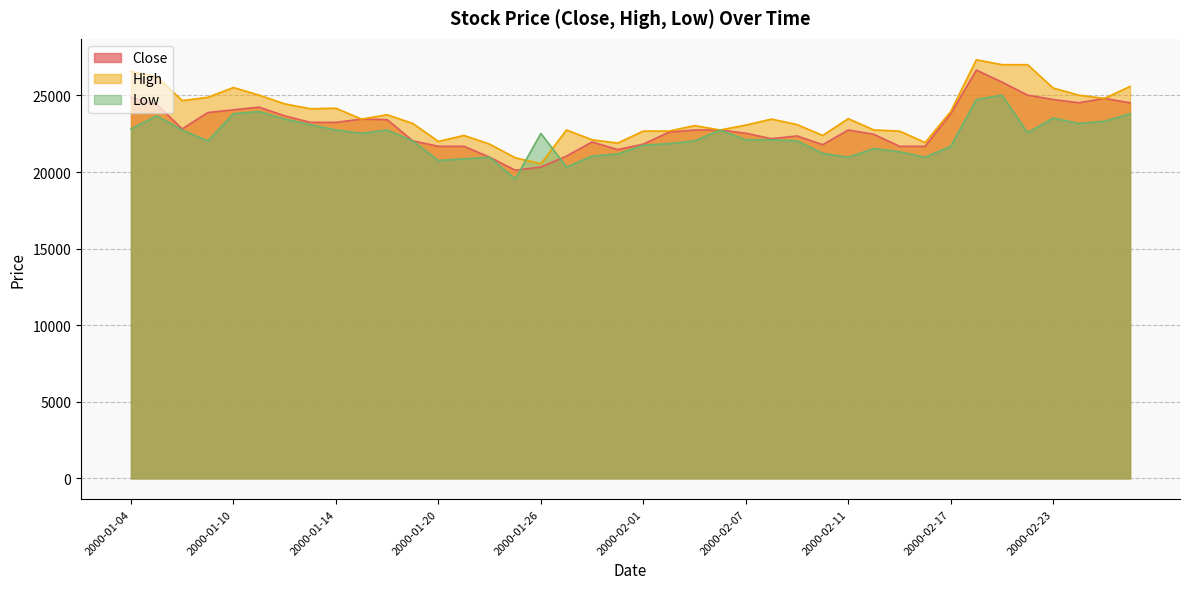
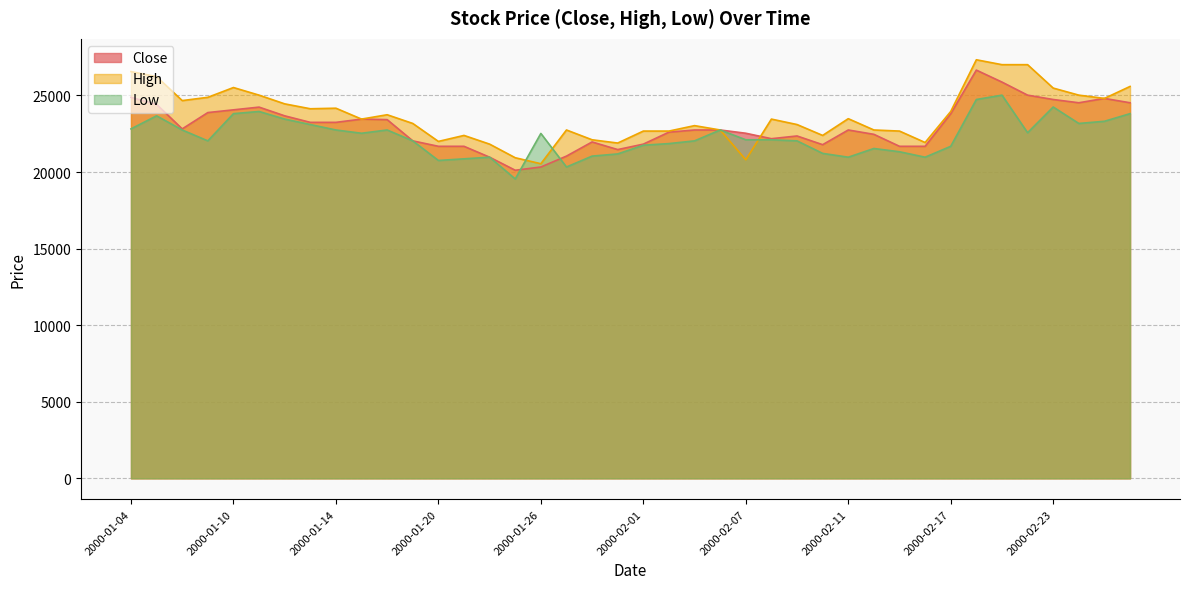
  {
    "Close": {
      "2000-01-10": 24100,
      "2000-01-14": 23200,
      "2000-01-20": 21700,
      "2000-01-26": 20300,
      "2000-02-07": 22500,
      "2000-02-11": 22700,
      "2000-02-23": 24700
    },
    "High": {
      "2000-01-10": 25500,
      "2000-01-14": 24200,
      "2000-01-20": 22000,
      "2000-01-26": 20500,
      "2000-02-01": 22700,
-     "2000-02-07": 23100,
+     "2000-02-07": 20800,
      "2000-02-11": 23500,
      "2000-02-23": 25500
    },
    "Low": {
      "2000-01-04": 22800,
      "2000-01-10": 23800,
      "2000-01-14": 22700,
      "2000-01-20": 20800,
      "2000-01-26": 22500,
      "2000-02-07": 22100,
      "2000-02-11": 21000,
      "2000-02-17": 21700,
-     "2000-02-23": 23500
+     "2000-02-23": 24200
    }
  }
